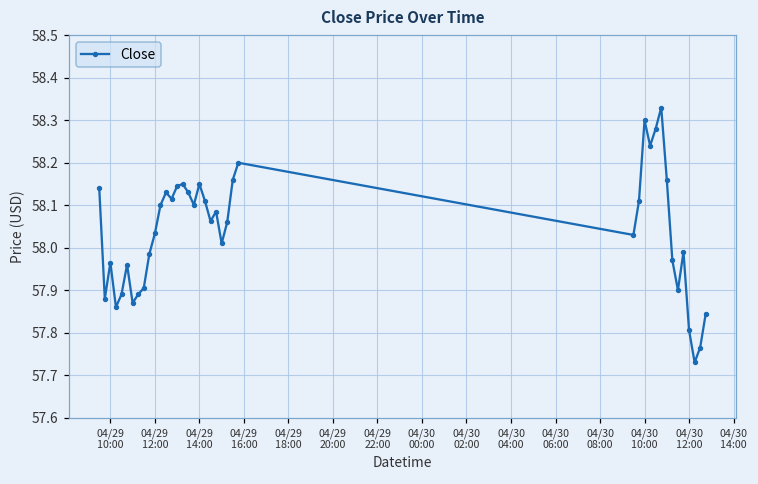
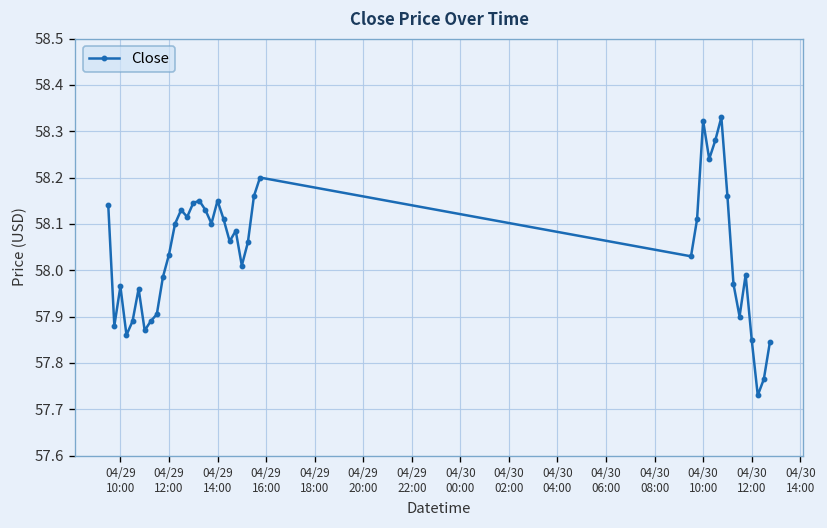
  {
    "04/29 10:00": 57.97,
    "04/29 12:00": 58.03,
    "04/29 14:00": 58.15,
-   "04/30 10:00": 58.30,
-   "04/30 12:00": 57.81
+   "04/30 10:00": 58.32,
+   "04/30 12:00": 57.85
  }
